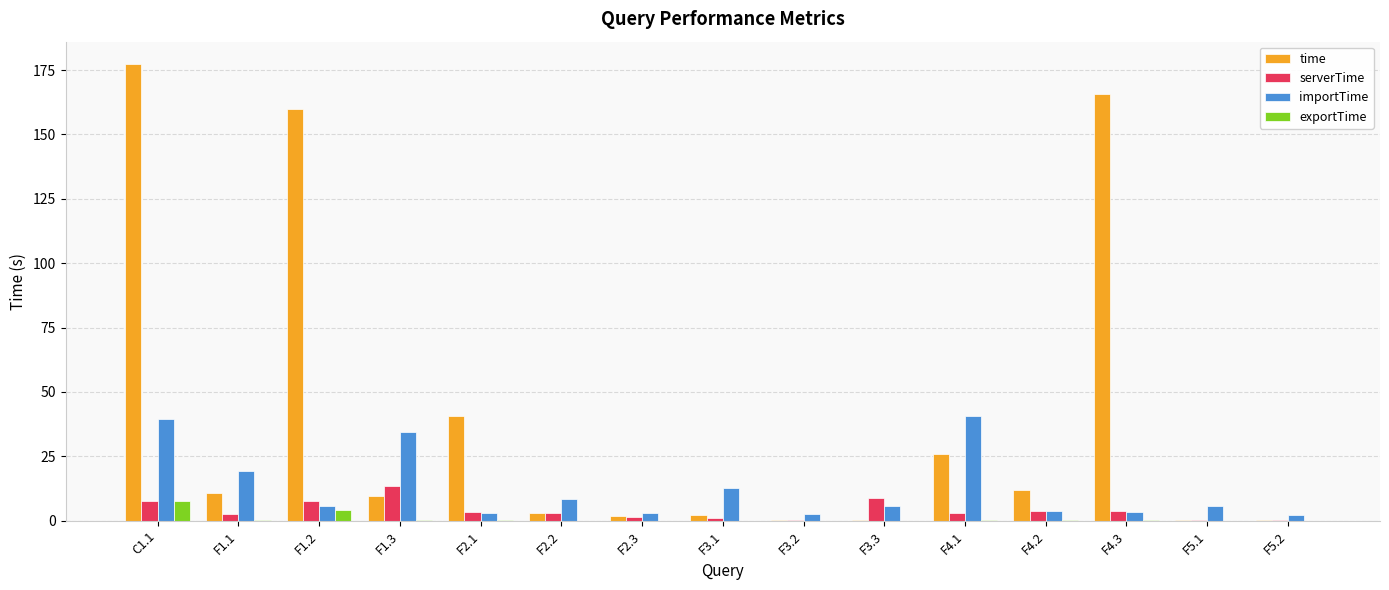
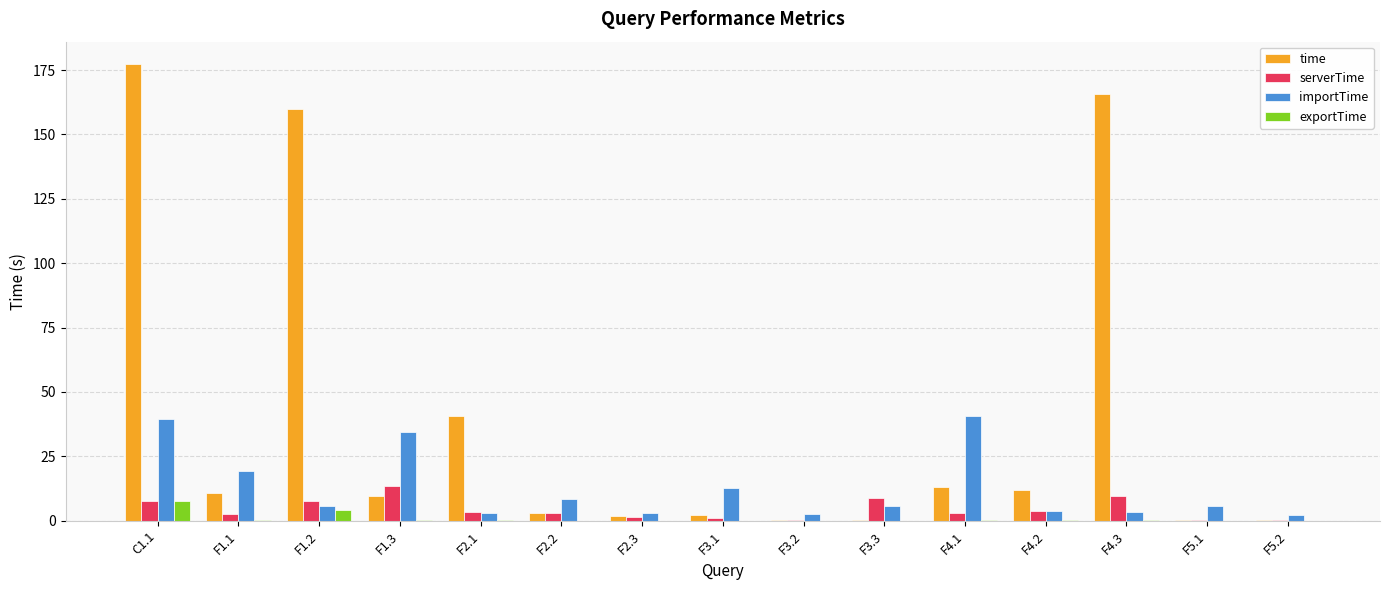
  {
    "time": {
      "C1.1": 177,
      "F1.1": 11,
      "F1.2": 160,
      "F1.3": 9,
      "F2.1": 41,
      "F2.2": 3,
      "F2.3": 2,
      "F3.1": 2,
-     "F4.1": 26,
+     "F4.1": 13,
      "F4.2": 12,
      "F4.3": 166
    },
    "serverTime": {
      "C1.1": 8,
      "F1.1": 3,
      "F1.2": 8,
      "F1.3": 14,
      "F2.1": 3,
      "F2.2": 3,
      "F2.3": 1,
      "F3.1": 1,
      "F3.3": 9,
      "F4.1": 3,
      "F4.2": 4,
-     "F4.3": 4
+     "F4.3": 10
    },
    "importTime": {
      "C1.1": 39,
      "F1.1": 19,
      "F1.2": 6,
      "F1.3": 34,
      "F2.1": 3,
      "F2.2": 9,
      "F2.3": 3,
      "F3.1": 13,
      "F3.2": 3,
      "F3.3": 6,
      "F4.1": 41,
      "F4.2": 4,
      "F4.3": 3,
      "F5.1": 6,
      "F5.2": 2
    },
    "exportTime": {
      "C1.1": 7,
      "F1.2": 4
    }
  }
